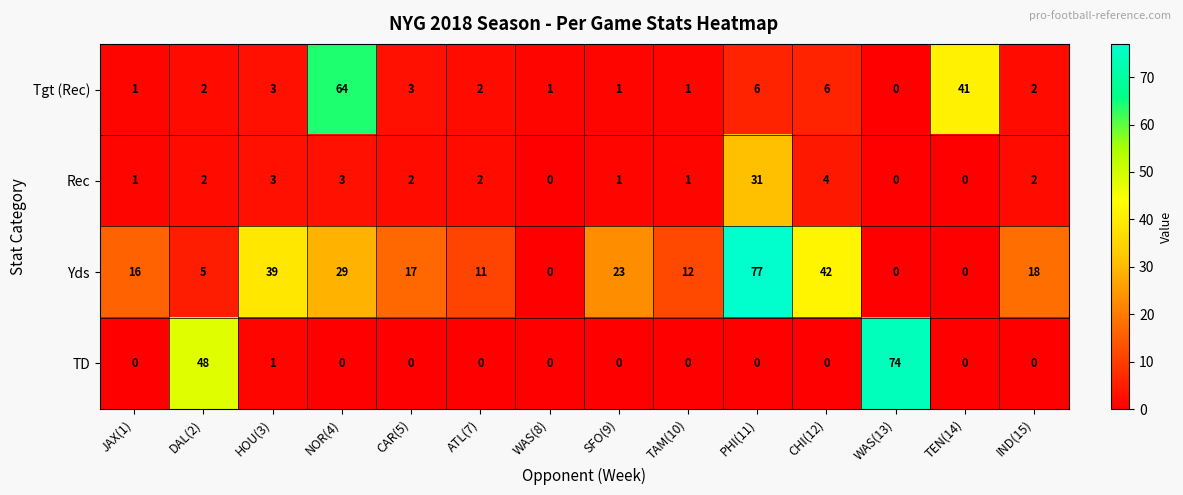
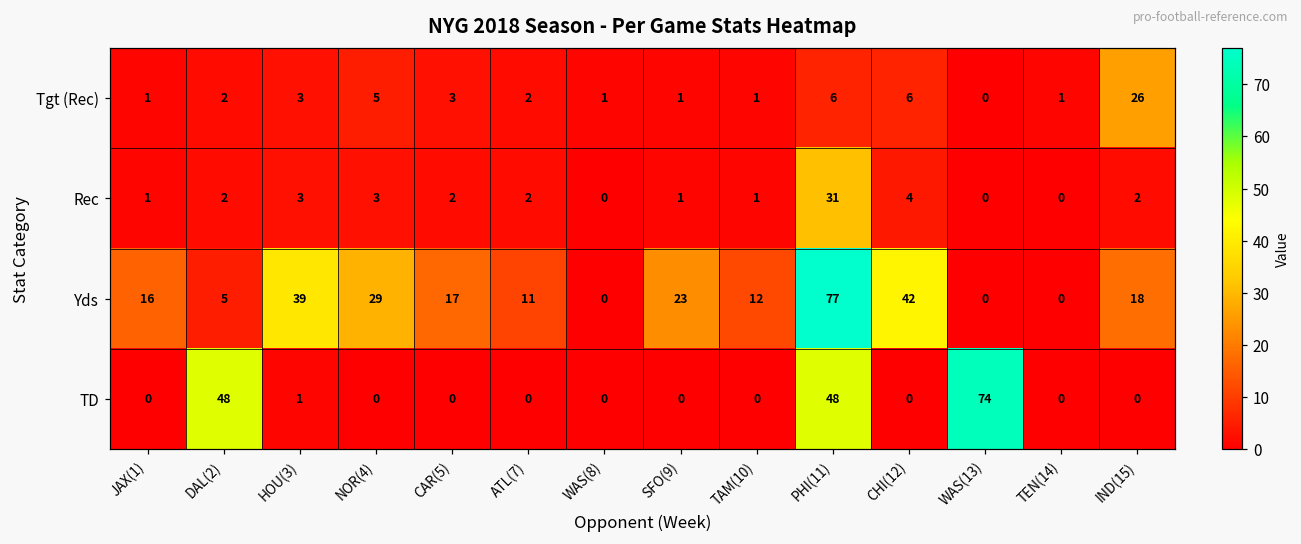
  {
    "Tgt (Rec)": {
      "JAX(1)": 1,
      "DAL(2)": 2,
      "HOU(3)": 3,
-     "NOR(4)": 64,
+     "NOR(4)": 5,
      "CAR(5)": 3,
      "ATL(7)": 2,
      "WAS(8)": 1,
      "SFO(9)": 1,
      "TAM(10)": 1,
      "PHI(11)": 6,
      "CHI(12)": 6,
      "WAS(13)": 0,
-     "TEN(14)": 41,
-     "IND(15)": 2
+     "TEN(14)": 1,
+     "IND(15)": 26
    },
    "Rec": {
      "JAX(1)": 1,
      "DAL(2)": 2,
      "HOU(3)": 3,
      "NOR(4)": 3,
      "CAR(5)": 2,
      "ATL(7)": 2,
      "WAS(8)": 0,
      "SFO(9)": 1,
      "TAM(10)": 1,
      "PHI(11)": 31,
      "CHI(12)": 4,
      "WAS(13)": 0,
      "TEN(14)": 0,
      "IND(15)": 2
    },
    "Yds": {
      "JAX(1)": 16,
      "DAL(2)": 5,
      "HOU(3)": 39,
      "NOR(4)": 29,
      "CAR(5)": 17,
      "ATL(7)": 11,
      "WAS(8)": 0,
      "SFO(9)": 23,
      "TAM(10)": 12,
      "PHI(11)": 77,
      "CHI(12)": 42,
      "WAS(13)": 0,
      "TEN(14)": 0,
      "IND(15)": 18
    },
    "TD": {
      "JAX(1)": 0,
      "DAL(2)": 48,
      "HOU(3)": 1,
      "NOR(4)": 0,
      "CAR(5)": 0,
      "ATL(7)": 0,
      "WAS(8)": 0,
      "SFO(9)": 0,
      "TAM(10)": 0,
-     "PHI(11)": 0,
+     "PHI(11)": 48,
      "CHI(12)": 0,
      "WAS(13)": 74,
      "TEN(14)": 0,
      "IND(15)": 0
    }
  }
